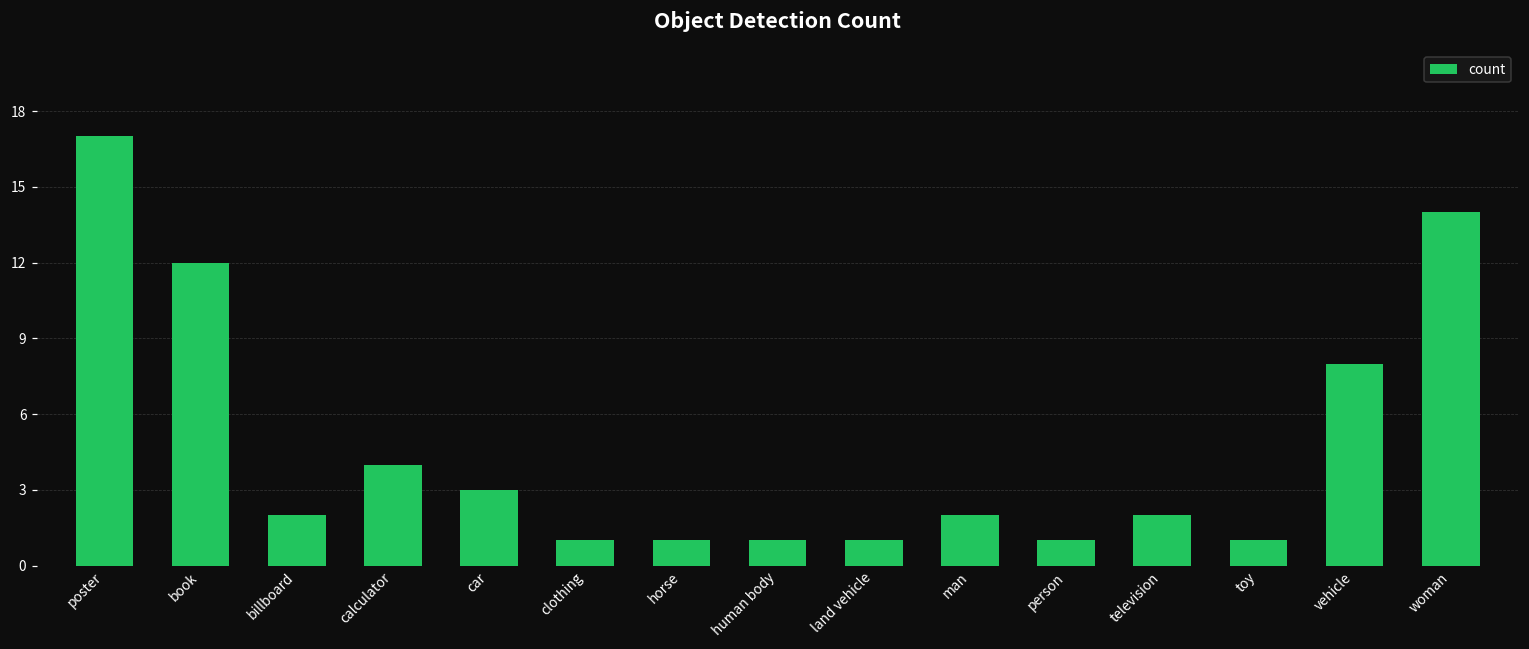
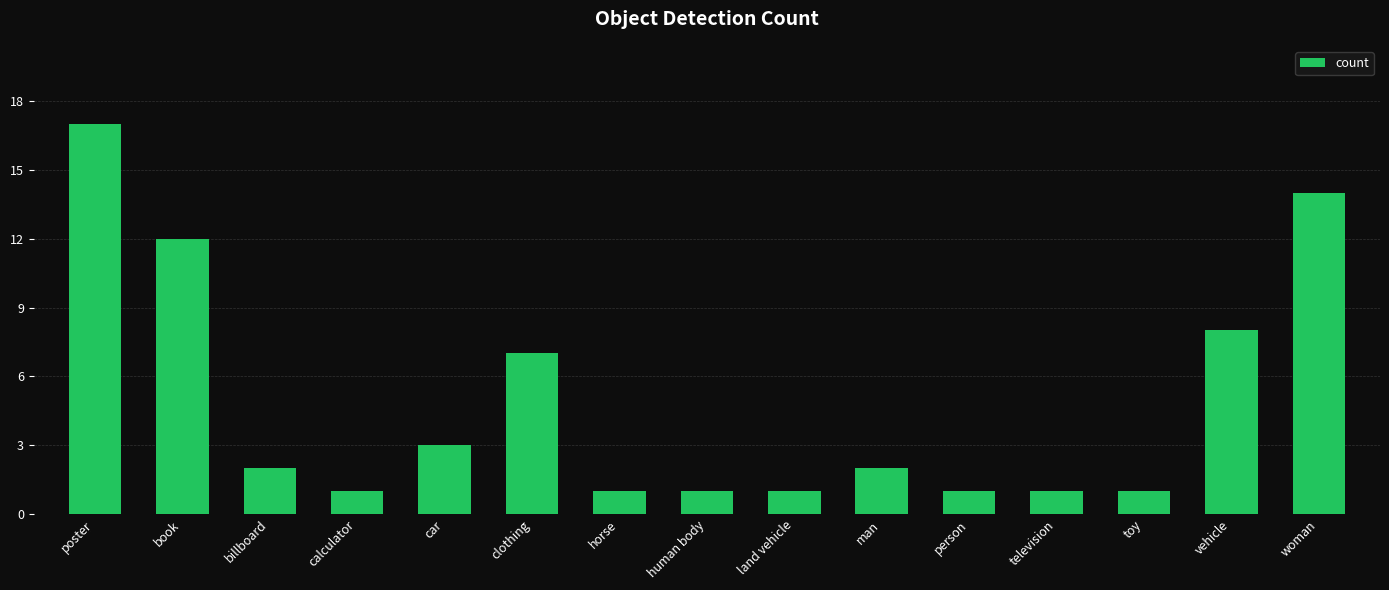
  {
    "poster": 17,
    "book": 12,
    "billboard": 2,
-   "calculator": 4,
+   "calculator": 1,
    "car": 3,
-   "clothing": 1,
+   "clothing": 7,
    "horse": 1,
    "human body": 1,
    "land vehicle": 1,
    "man": 2,
    "person": 1,
-   "television": 2,
+   "television": 1,
    "toy": 1,
    "vehicle": 8,
    "woman": 14
  }
